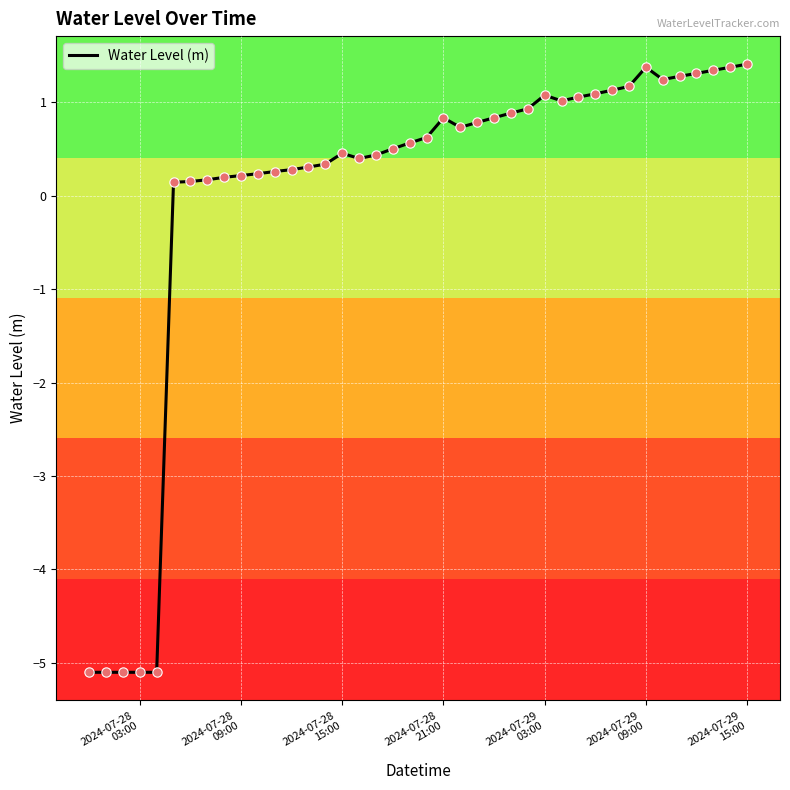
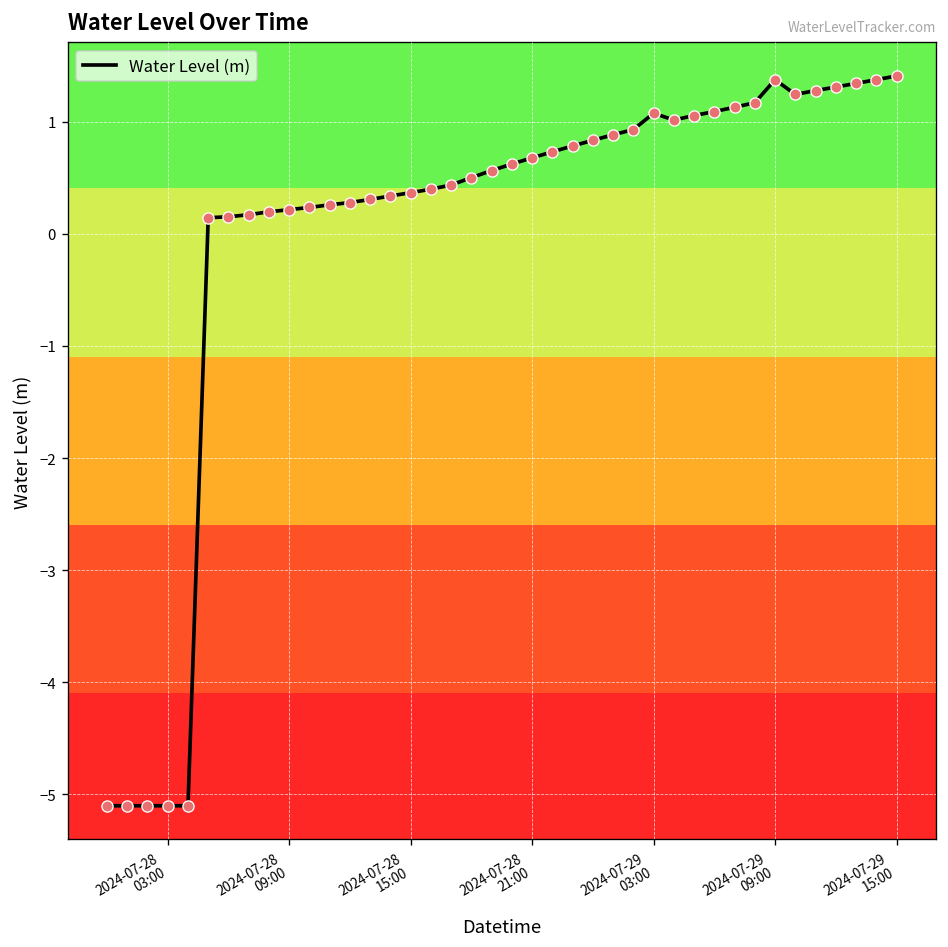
  {
    "2024-07-28 03:00": -5.1,
    "2024-07-28 09:00": 0.2,
-   "2024-07-28 15:00": 0.5,
-   "2024-07-28 21:00": 0.8,
+   "2024-07-28 15:00": 0.4,
+   "2024-07-28 21:00": 0.7,
    "2024-07-29 03:00": 1.1,
    "2024-07-29 09:00": 1.4,
    "2024-07-29 15:00": 1.4
  }
